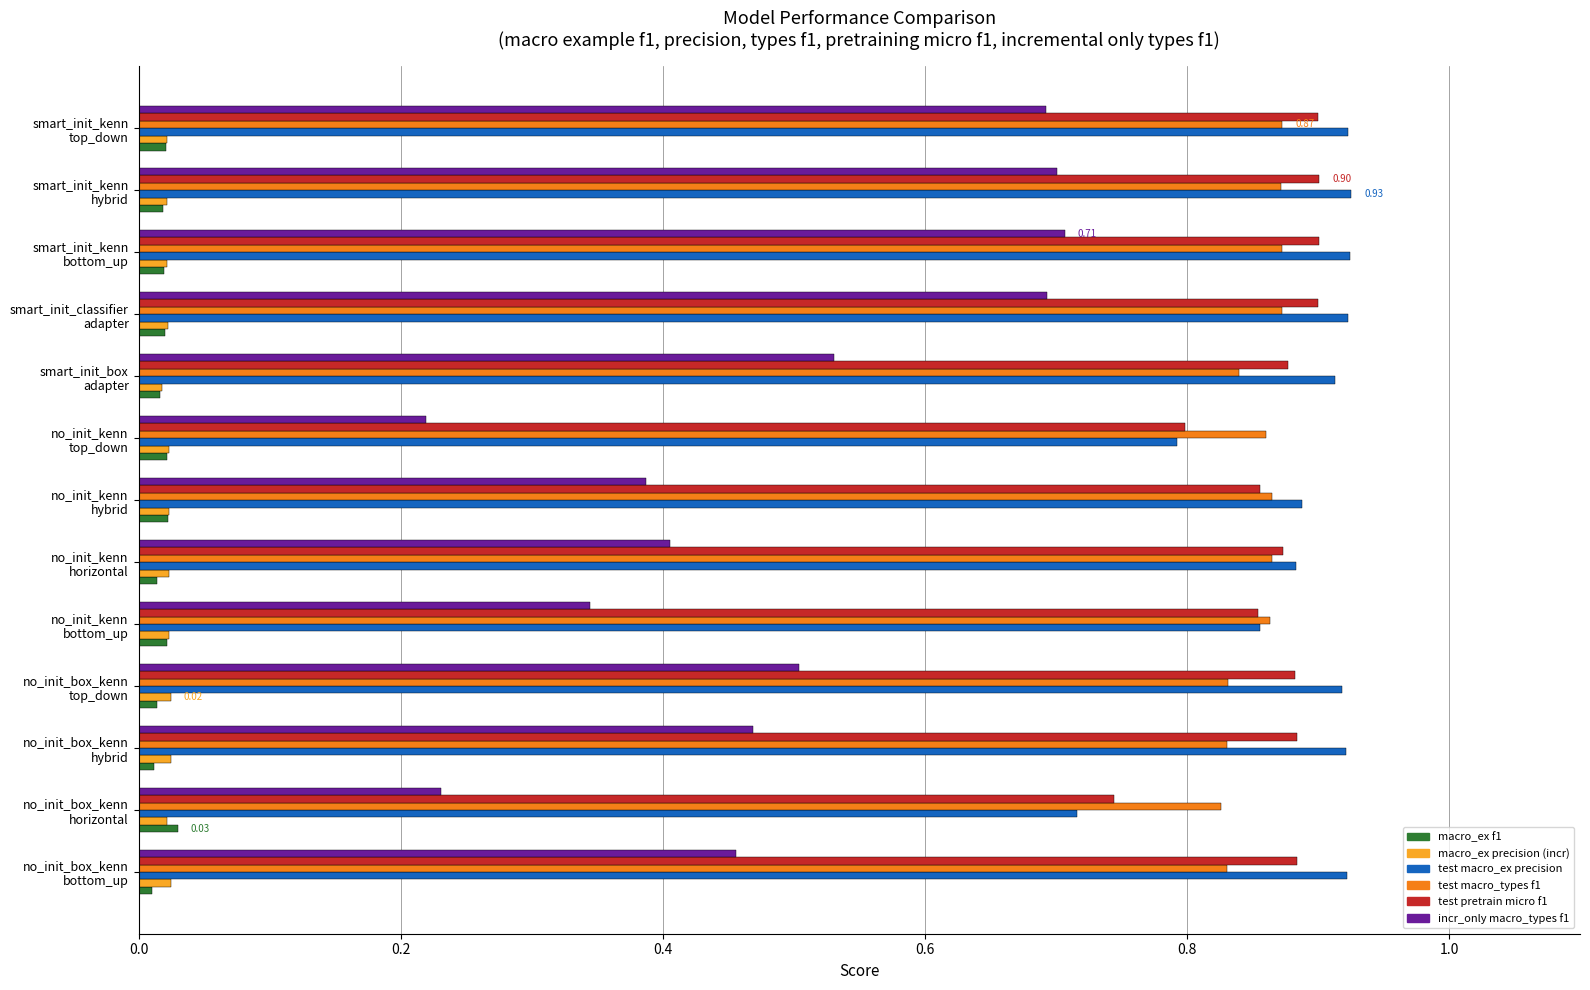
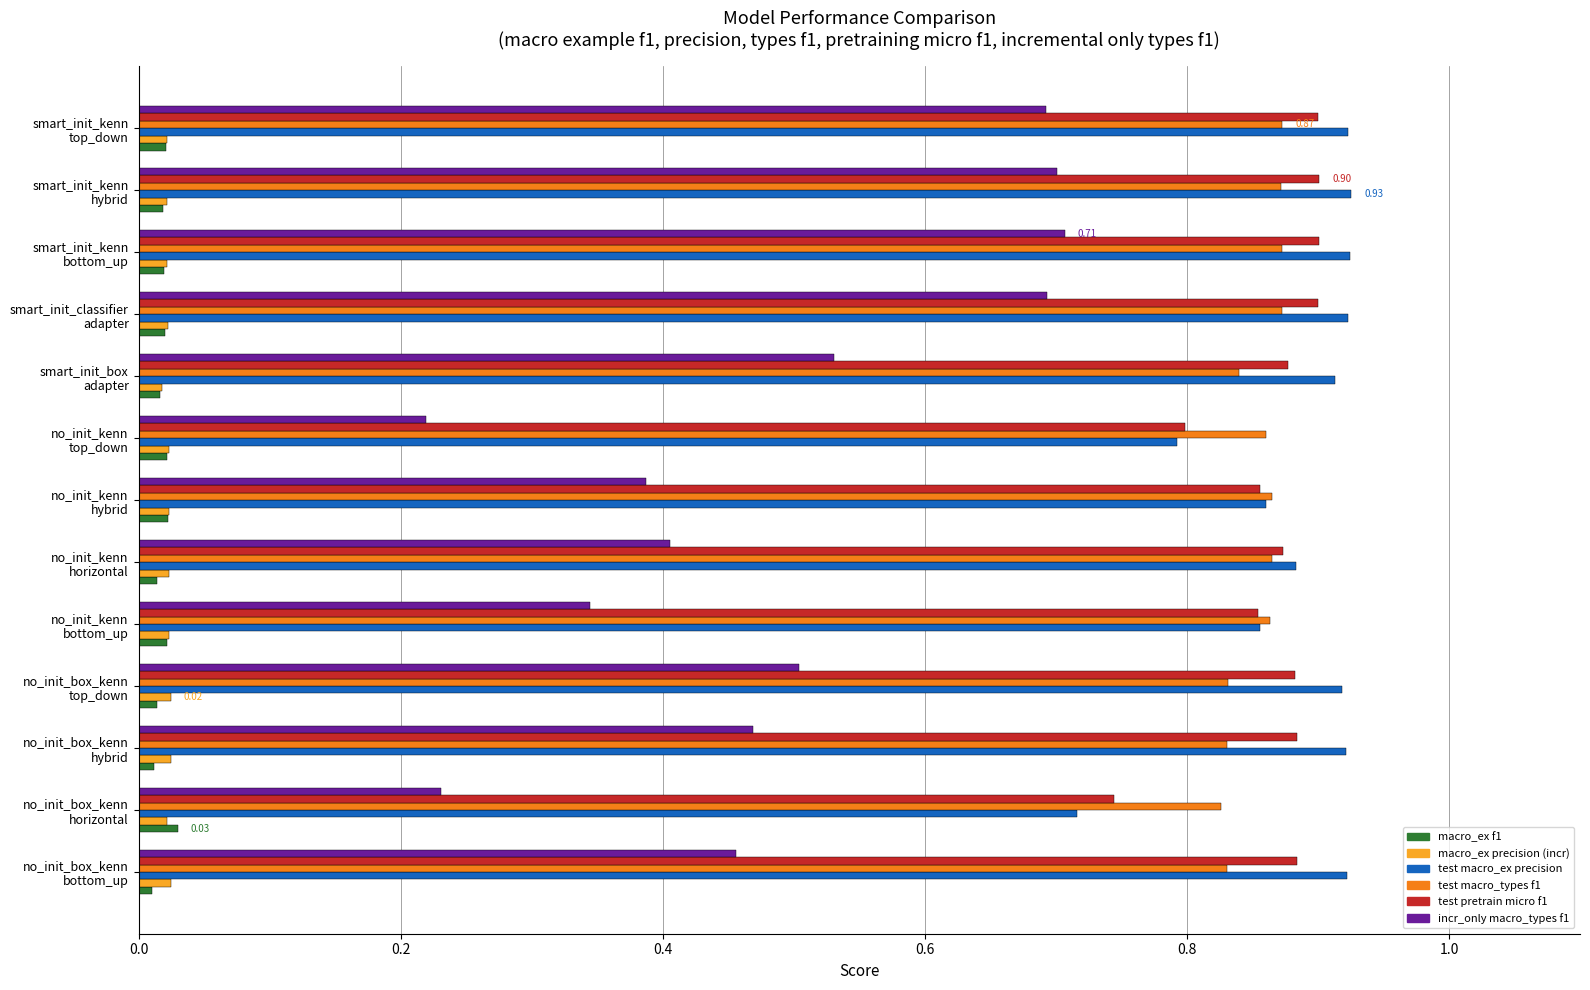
  {
    "macro_ex f1": {
      "no_init_box_kenn horizontal": 0.03
    },
    "test macro_ex precision": {
      "smart_init_kenn top_down": 0.923,
      "smart_init_kenn bottom_up": 0.924,
      "smart_init_classifier adapter": 0.923,
      "smart_init_box adapter": 0.913,
      "no_init_kenn top_down": 0.793,
-     "no_init_kenn hybrid": 0.888,
+     "no_init_kenn hybrid": 0.860,
      "no_init_kenn horizontal": 0.884,
      "no_init_kenn bottom_up": 0.856,
      "no_init_box_kenn top_down": 0.918,
      "no_init_box_kenn hybrid": 0.922,
      "no_init_box_kenn horizontal": 0.716,
      "no_init_box_kenn bottom_up": 0.922
    },
    "test pretrain micro f1": {
      "smart_init_kenn hybrid": 0.90
    },
    "incr_only macro_types f1": {
      "smart_init_kenn bottom_up": 0.71
    }
  }
